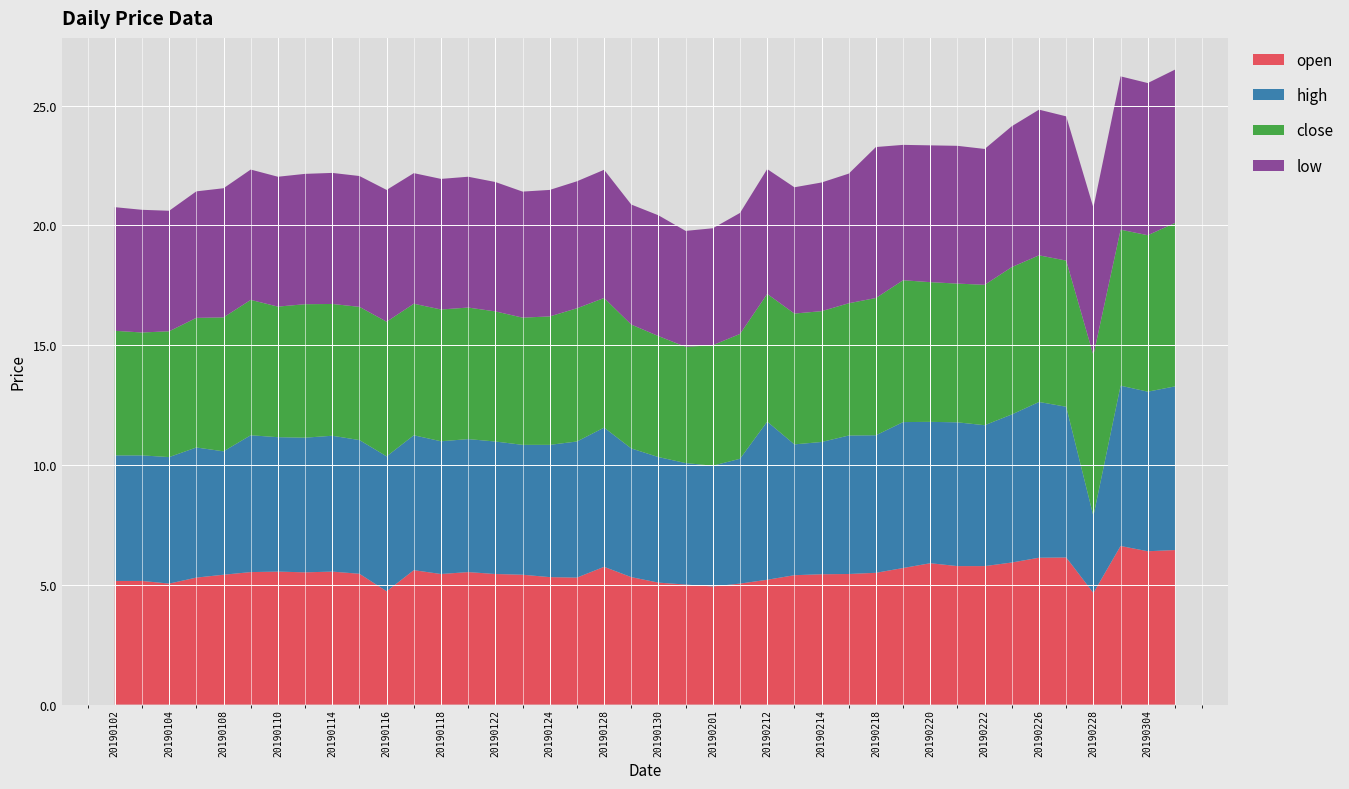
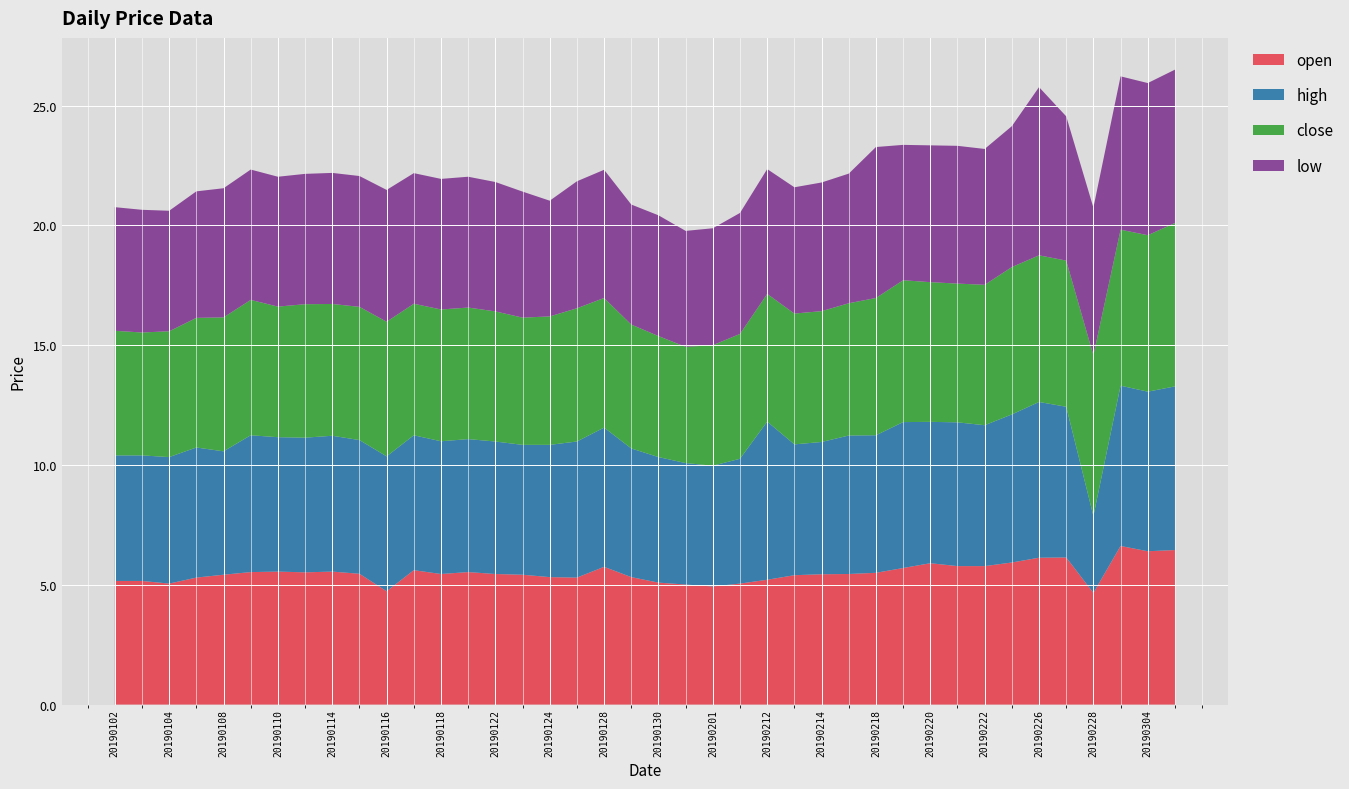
  {
    "open": {
      "20190102": 5.2,
      "20190104": 5.1,
      "20190108": 5.4,
      "20190110": 5.6,
      "20190114": 5.6,
      "20190116": 4.7,
      "20190118": 5.5,
      "20190122": 5.5,
      "20190124": 5.3,
      "20190128": 5.8,
      "20190130": 5.1,
      "20190201": 4.9,
      "20190212": 5.2,
      "20190214": 5.4,
      "20190218": 5.5,
      "20190220": 5.9,
      "20190222": 5.8,
      "20190226": 6.1,
      "20190228": 4.7,
      "20190304": 6.4
    },
    "high": {
      "20190102": 5.2,
      "20190104": 5.3,
      "20190108": 5.2,
      "20190110": 5.6,
      "20190114": 5.7,
      "20190116": 5.6,
      "20190118": 5.5,
      "20190122": 5.5,
      "20190124": 5.5,
      "20190128": 5.8,
      "20190130": 5.2,
      "20190201": 5.0,
      "20190212": 6.6,
      "20190214": 5.5,
      "20190218": 5.7,
      "20190220": 5.9,
      "20190222": 5.9,
      "20190226": 6.5,
      "20190228": 3.2,
      "20190304": 6.7
    },
    "close": {
      "20190102": 5.2,
      "20190104": 5.3,
      "20190108": 5.6,
      "20190110": 5.4,
      "20190114": 5.5,
      "20190116": 5.6,
      "20190118": 5.5,
      "20190122": 5.4,
      "20190124": 5.4,
      "20190128": 5.4,
      "20190130": 5.0,
      "20190201": 5.0,
      "20190212": 5.3,
      "20190214": 5.5,
      "20190218": 5.7,
      "20190220": 5.8,
      "20190222": 5.9,
      "20190226": 6.1,
      "20190228": 6.7,
      "20190304": 6.5
    },
    "low": {
      "20190102": 5.2,
      "20190104": 5.0,
      "20190108": 5.4,
      "20190110": 5.4,
      "20190114": 5.5,
      "20190116": 5.5,
      "20190118": 5.4,
      "20190122": 5.4,
-     "20190124": 5.3,
+     "20190124": 4.8,
      "20190128": 5.4,
      "20190130": 5.0,
      "20190201": 4.9,
      "20190212": 5.2,
      "20190214": 5.4,
      "20190218": 6.3,
      "20190220": 5.7,
      "20190222": 5.7,
-     "20190226": 6.1,
+     "20190226": 7.0,
      "20190228": 6.2,
      "20190304": 6.3
    }
  }
